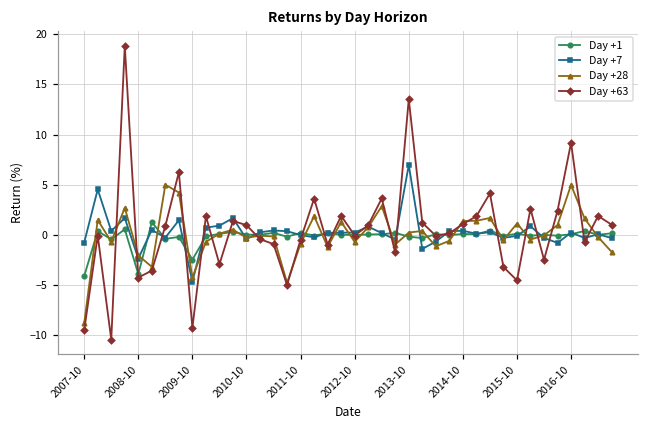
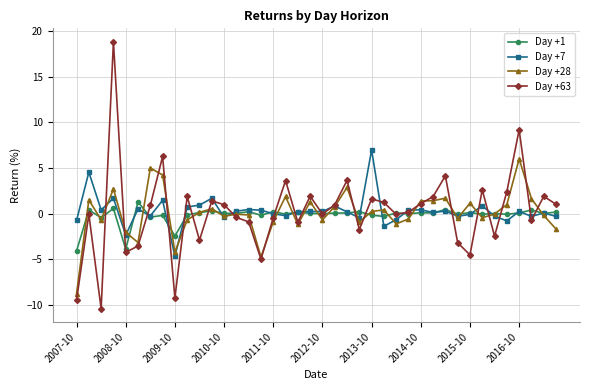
  {
    "Day +1": {
      "2007-10": -4,
      "2008-10": -4,
      "2009-10": -2,
      "2010-10": 0,
      "2013-10": 0,
      "2014-10": 0
    },
    "Day +7": {
      "2007-10": -1,
      "2008-10": -2,
      "2009-10": -5,
      "2013-10": 7,
      "2014-10": 0
    },
    "Day +28": {
      "2007-10": -9,
      "2008-10": -2,
      "2009-10": -4,
      "2011-10": -1,
      "2012-10": -1,
      "2013-10": 0,
      "2014-10": 1,
      "2015-10": 1,
-     "2016-10": 5
+     "2016-10": 6
    },
    "Day +63": {
      "2007-10": -10,
      "2008-10": -4,
      "2009-10": -9,
      "2010-10": 1,
      "2011-10": 0,
-     "2013-10": 14,
+     "2013-10": 2,
      "2014-10": 1,
      "2015-10": -5,
      "2016-10": 9
    }
  }
